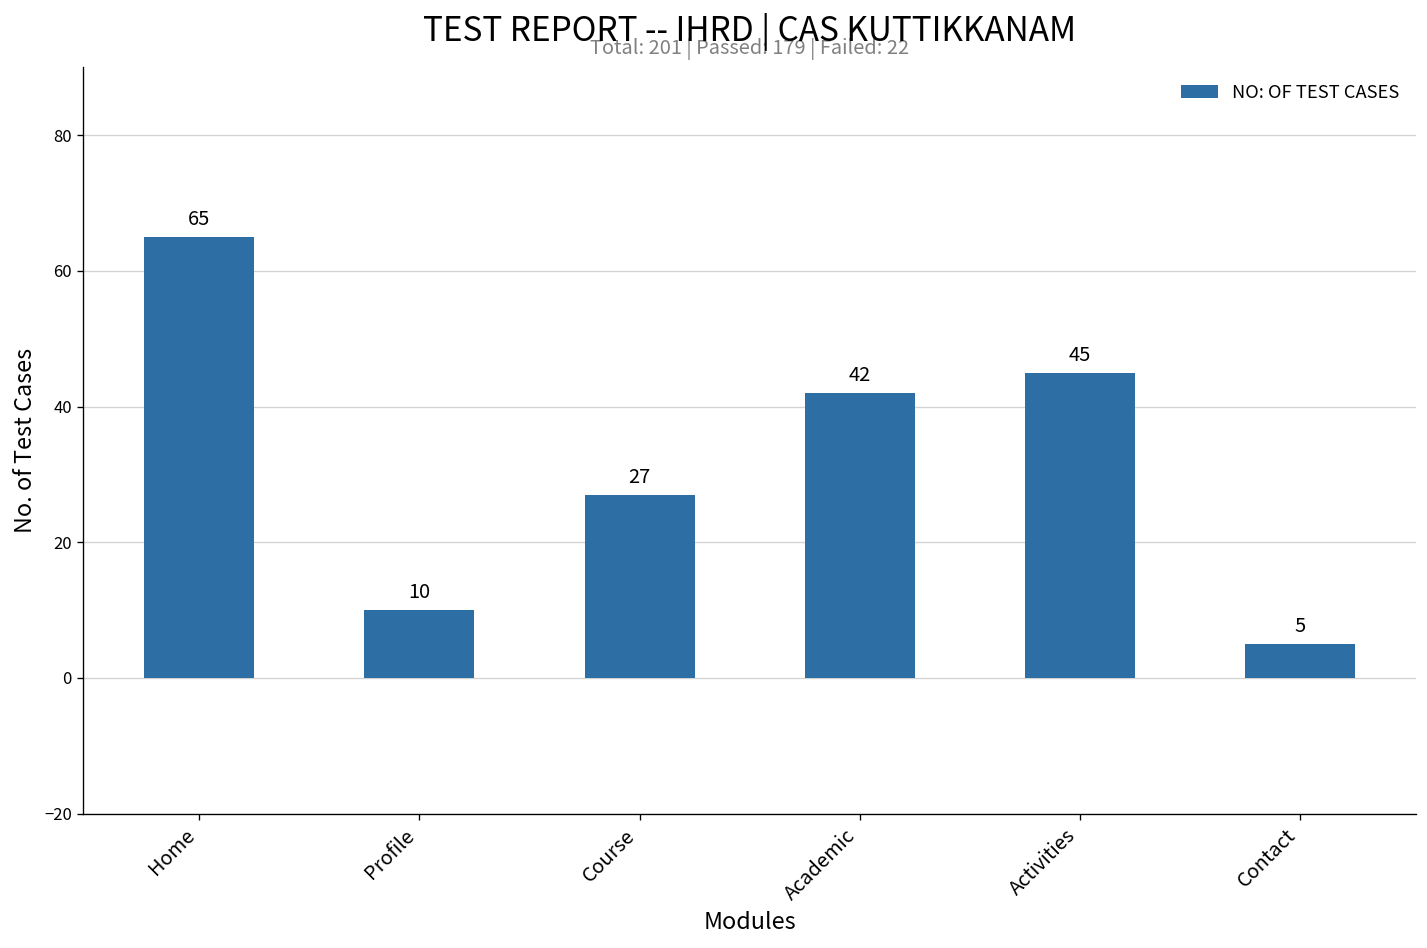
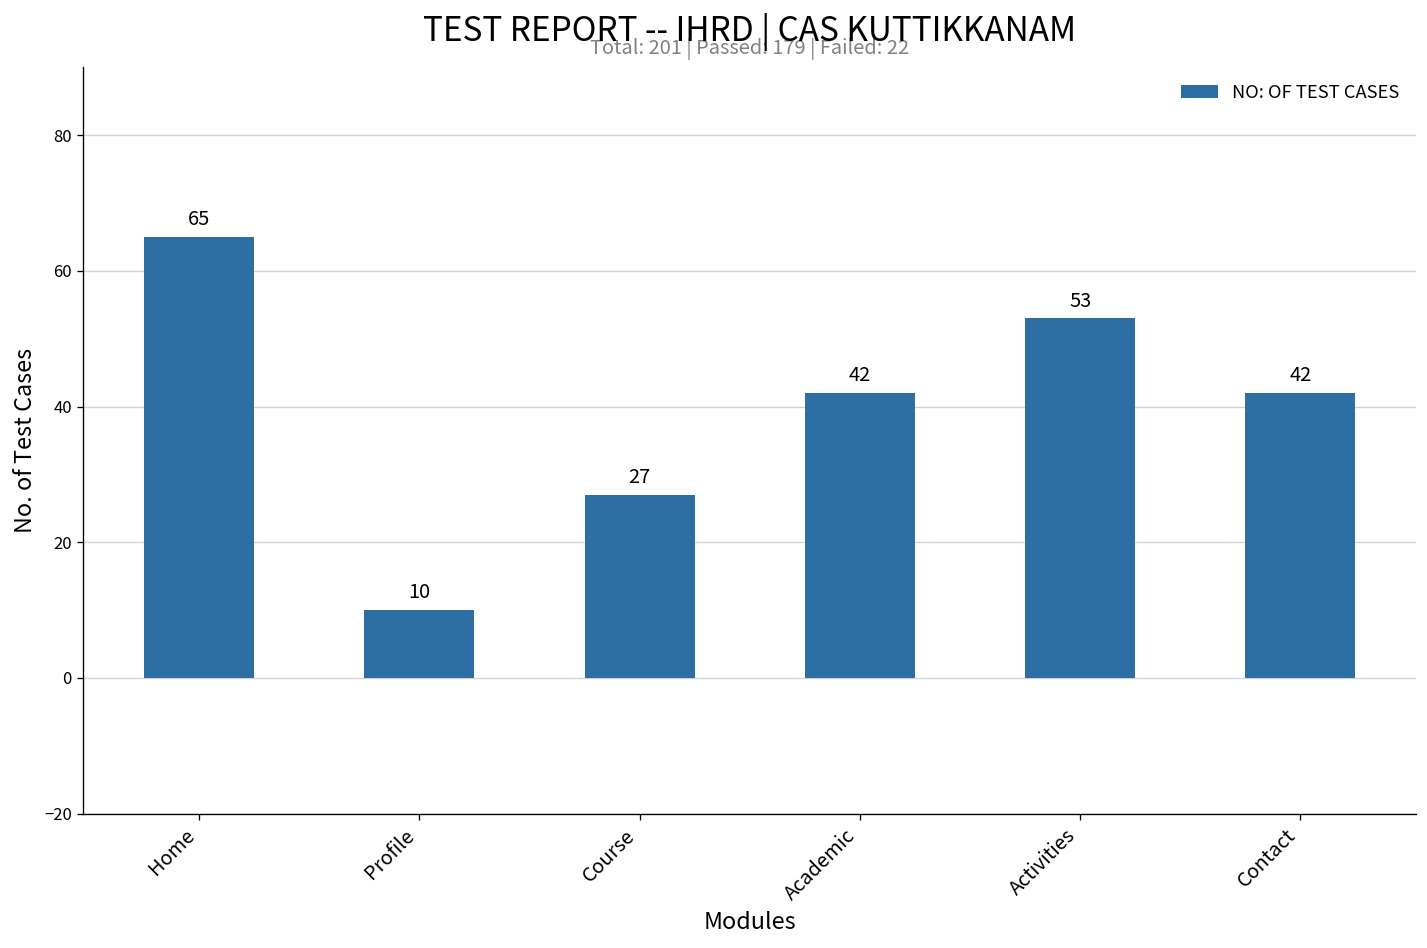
  {
    "Home": 65,
    "Profile": 10,
    "Course": 27,
    "Academic": 42,
-   "Activities": 45,
-   "Contact": 5
+   "Activities": 53,
+   "Contact": 42
  }
